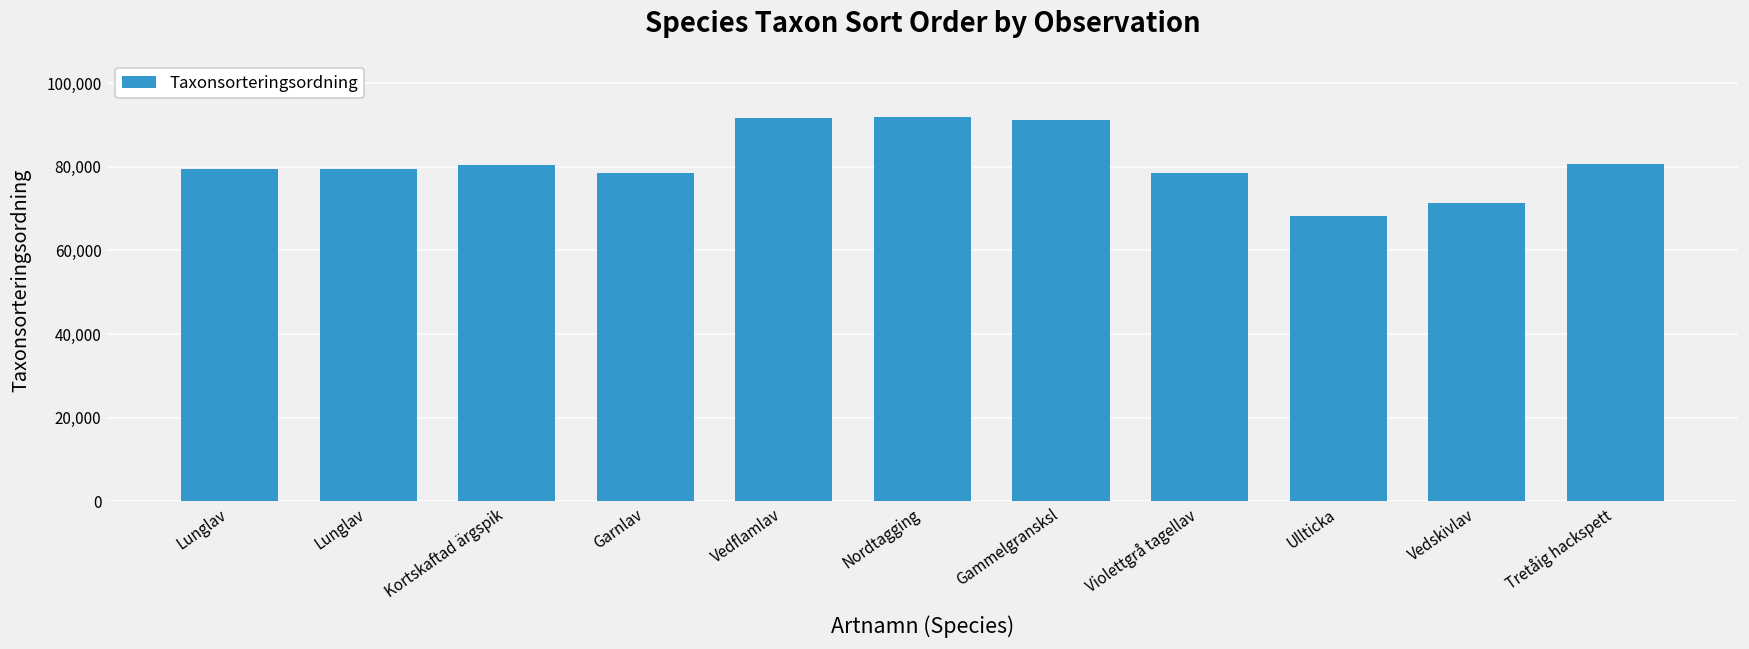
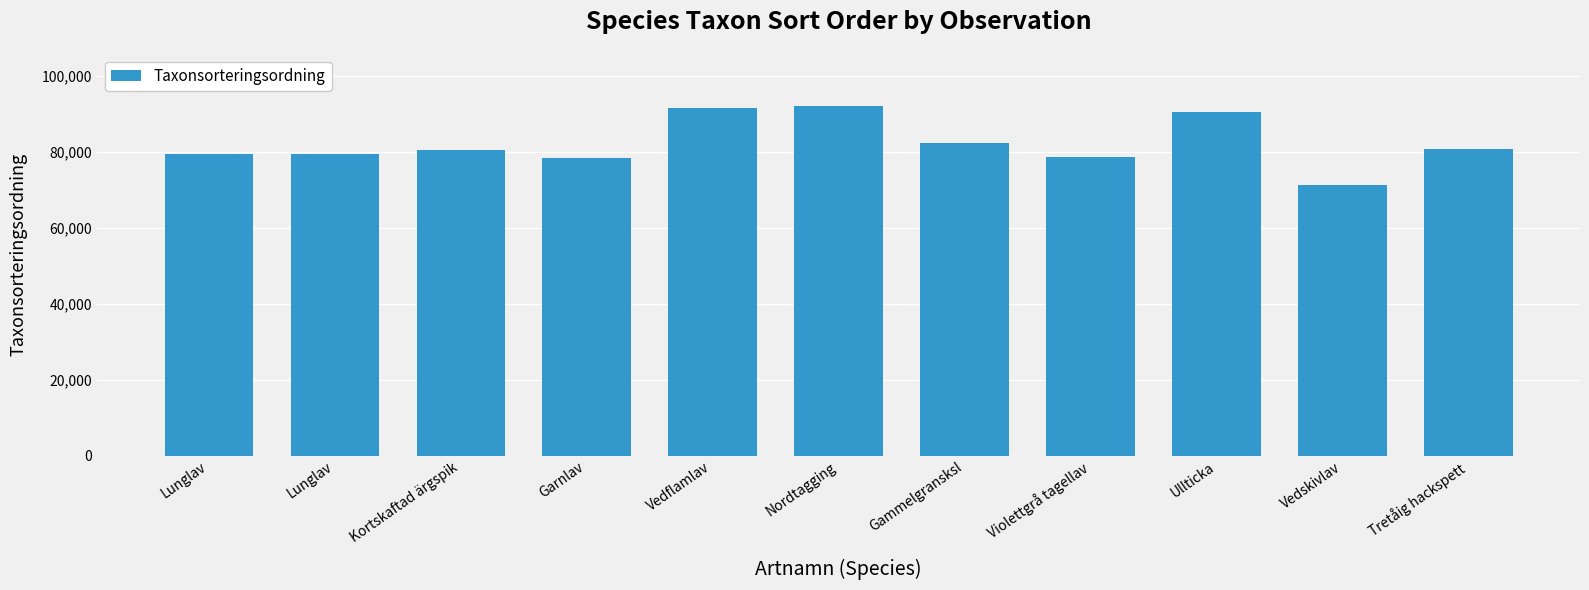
  {
    "Kortskaftad ärgspik": "80,000",
    "Garnlav": "78,000",
    "Vedflamlav": "92,000",
    "Nordtagging": "92,000",
-   "Gammelgransksl": "91,000",
+   "Gammelgransksl": "82,000",
    "Violettgrå tagellav": "78,000",
-   "Ullticka": "68,000",
+   "Ullticka": "90,000",
    "Vedskivlav": "71,000",
    "Tretåig hackspett": "81,000"
  }
